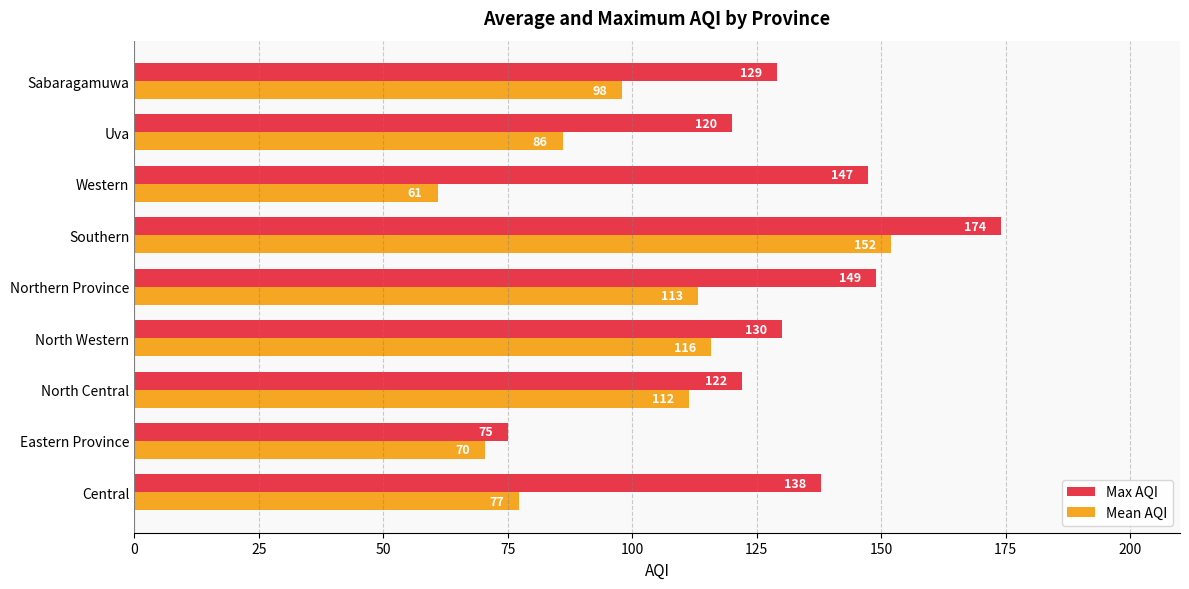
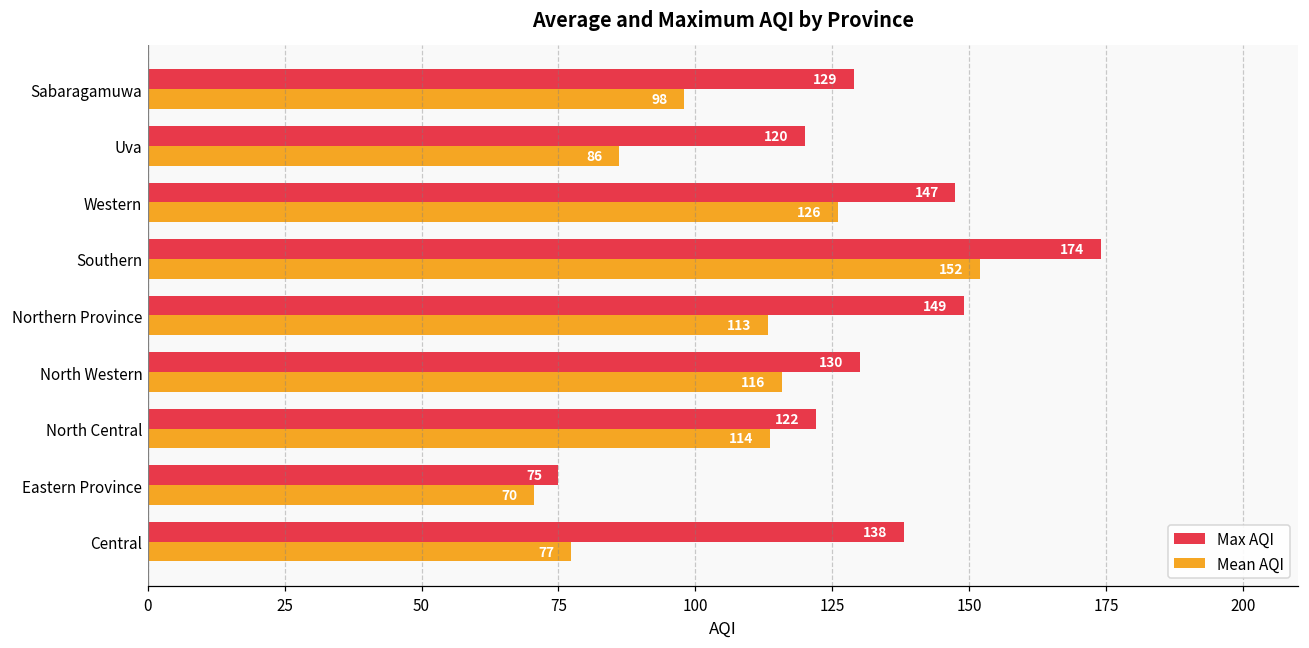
  {
    "Max AQI": {
      "Sabaragamuwa": 129,
      "Uva": 120,
      "Western": 147,
      "Southern": 174,
      "Northern Province": 149,
      "North Western": 130,
      "North Central": 122,
      "Eastern Province": 75,
      "Central": 138
    },
    "Mean AQI": {
      "Sabaragamuwa": 98,
      "Uva": 86,
-     "Western": 61,
+     "Western": 126,
      "Southern": 152,
      "Northern Province": 113,
      "North Western": 116,
-     "North Central": 112,
+     "North Central": 114,
      "Eastern Province": 70,
      "Central": 77
    }
  }
